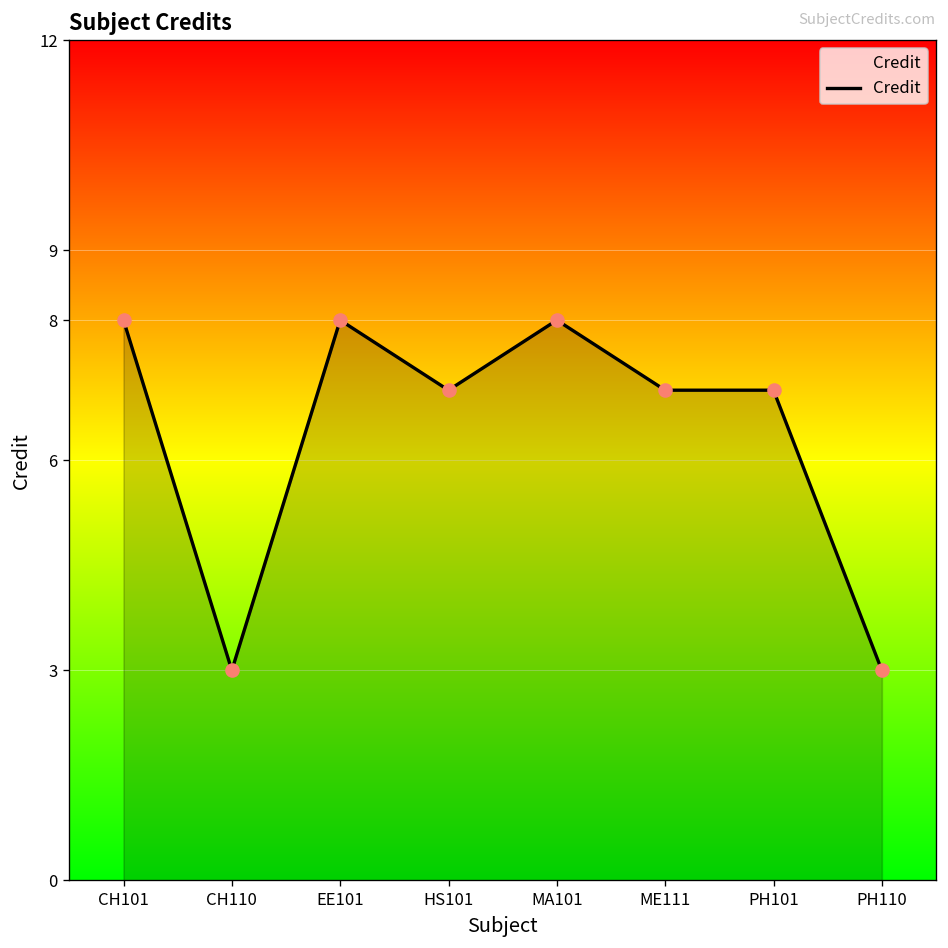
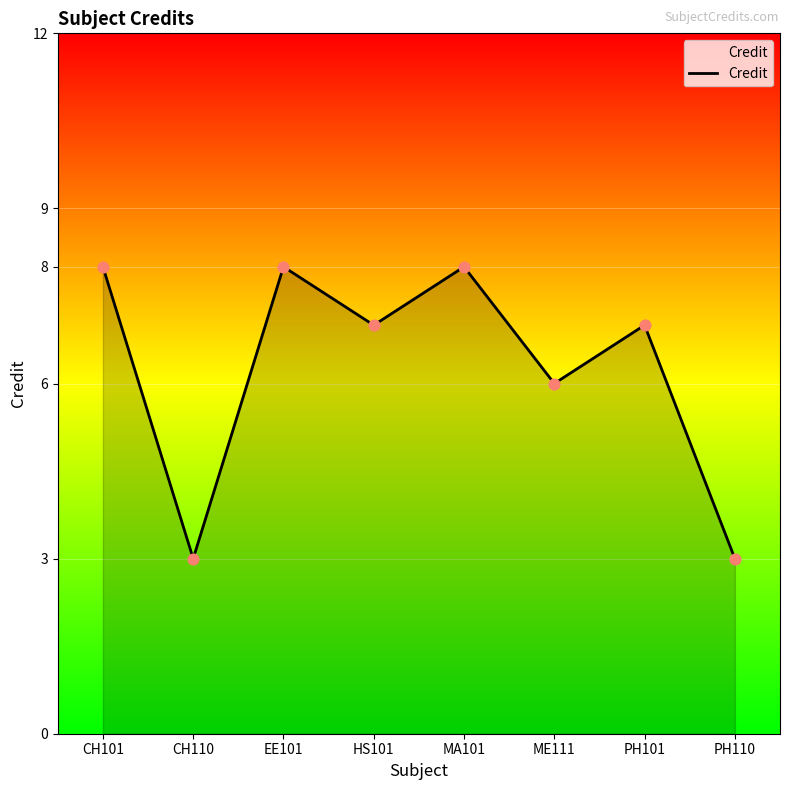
  {
    "CH101": 8,
    "CH110": 3,
    "EE101": 8,
    "HS101": 7,
    "MA101": 8,
-   "ME111": 7,
+   "ME111": 6,
    "PH101": 7,
    "PH110": 3
  }
